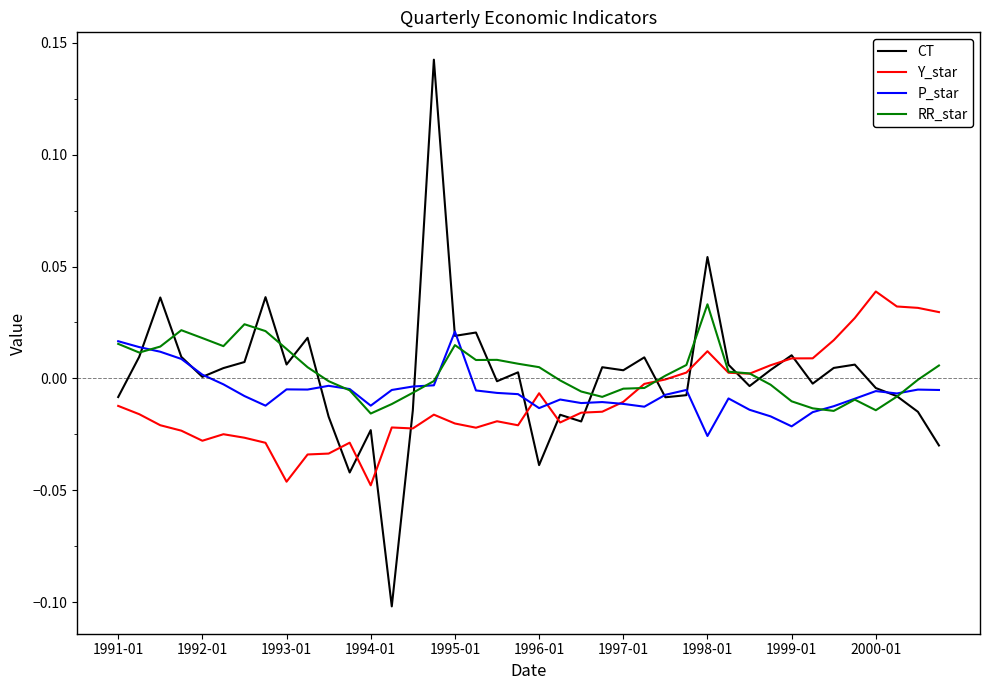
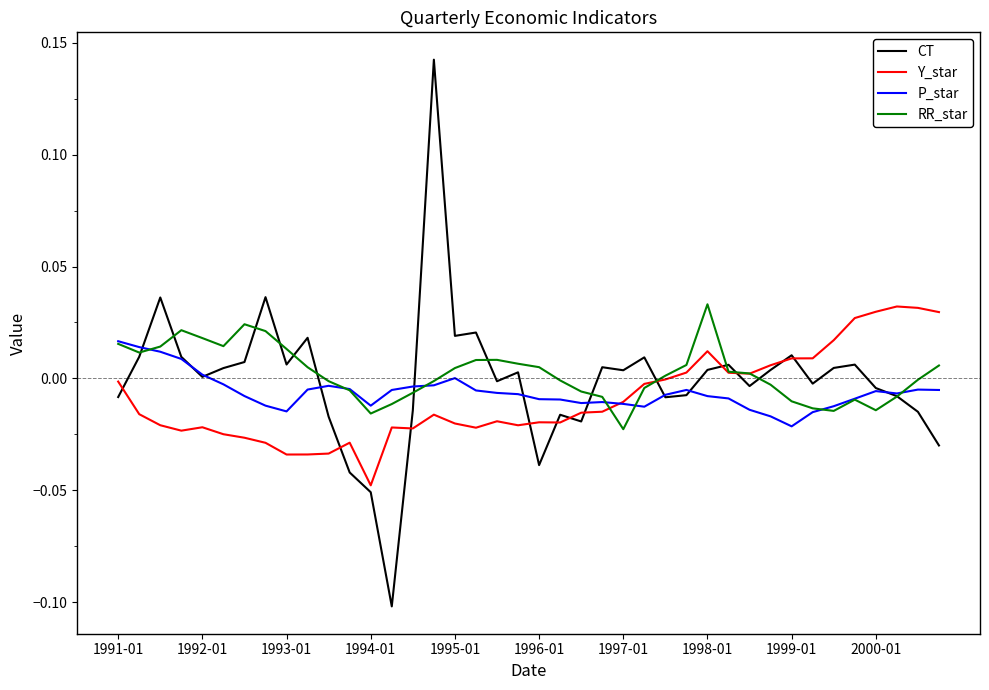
  {
    "CT": {
      "1991-01": -0.008,
      "1993-01": 0.006,
-     "1994-01": -0.023,
+     "1994-01": -0.051,
      "1995-01": 0.019,
      "1996-01": -0.039,
      "1997-01": 0.004,
-     "1998-01": 0.054,
+     "1998-01": 0.004,
      "1999-01": 0.010,
      "2000-01": -0.004
    },
    "Y_star": {
-     "1991-01": -0.012,
-     "1992-01": -0.028,
-     "1993-01": -0.046,
+     "1991-01": -0.001,
+     "1992-01": -0.022,
+     "1993-01": -0.034,
      "1994-01": -0.048,
      "1995-01": -0.020,
-     "1996-01": -0.007,
+     "1996-01": -0.020,
      "1998-01": 0.012,
      "1999-01": 0.009,
-     "2000-01": 0.039
+     "2000-01": 0.030
    },
    "P_star": {
      "1991-01": 0.017,
-     "1993-01": -0.005,
+     "1993-01": -0.015,
      "1994-01": -0.012,
-     "1995-01": 0.021,
-     "1996-01": -0.013,
-     "1998-01": -0.026,
+     "1995-01": 0.000,
+     "1996-01": -0.009,
+     "1998-01": -0.008,
      "1999-01": -0.021,
      "2000-01": -0.006
    },
    "RR_star": {
      "1991-01": 0.015,
      "1992-01": 0.018,
      "1993-01": 0.013,
      "1994-01": -0.016,
-     "1995-01": 0.015,
+     "1995-01": 0.005,
      "1996-01": 0.005,
-     "1997-01": -0.005,
+     "1997-01": -0.023,
      "1998-01": 0.033,
      "1999-01": -0.010,
      "2000-01": -0.014
    }
  }
